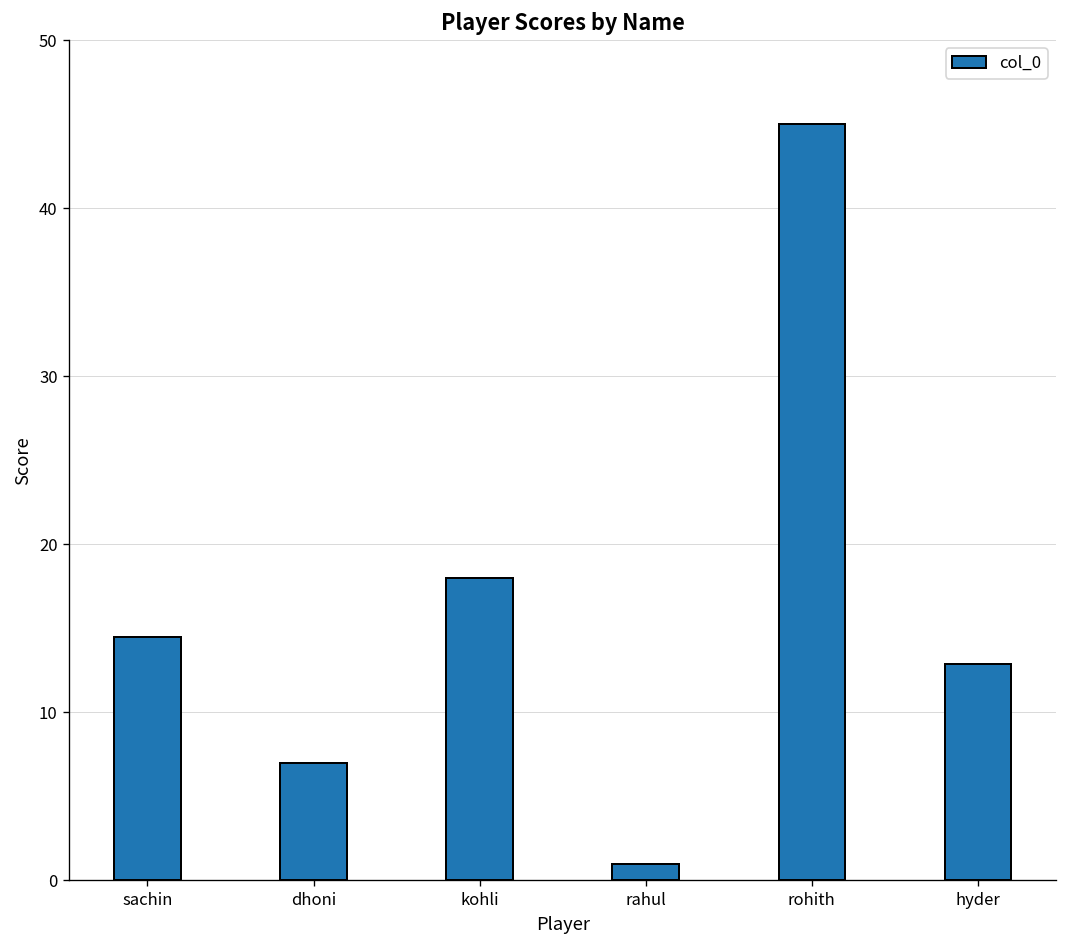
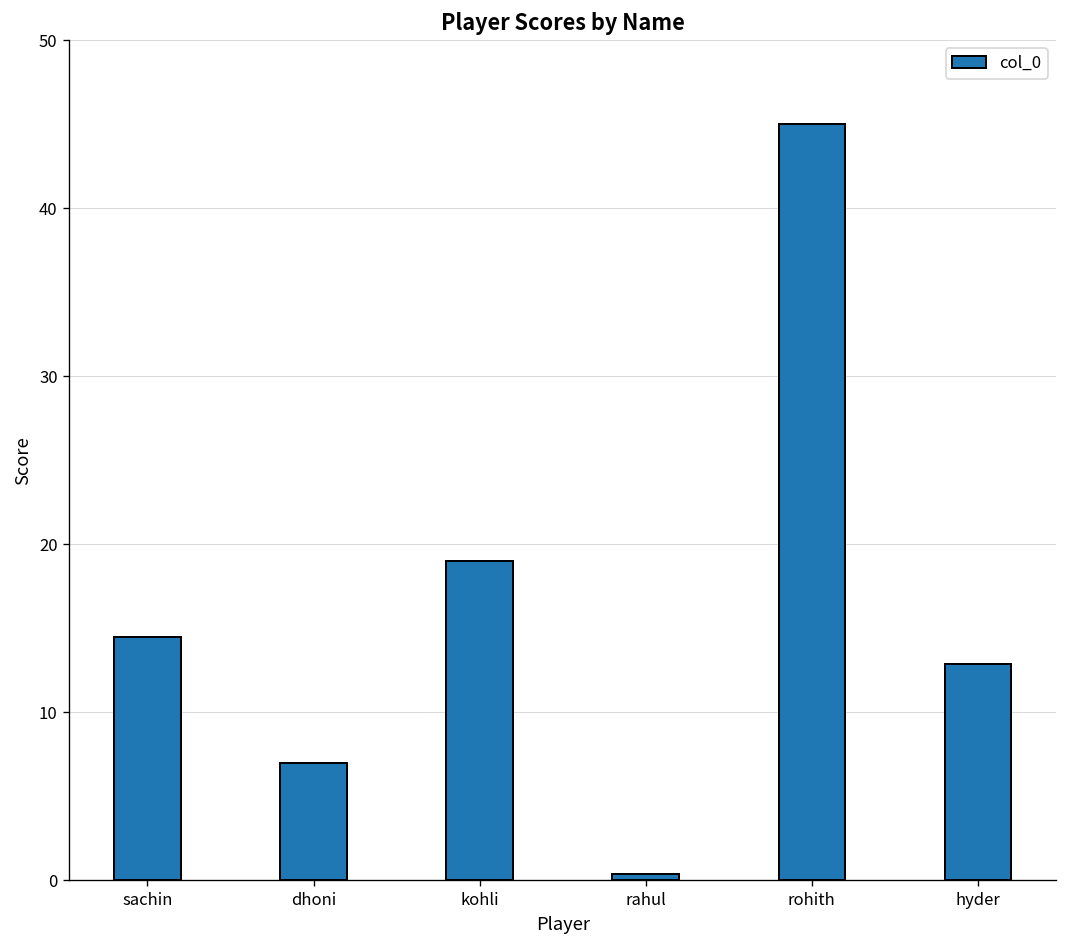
  {
    "sachin": 14.5,
    "dhoni": 7.0,
-   "kohli": 18,
-   "rahul": 1.0,
+   "kohli": 19,
+   "rahul": 0.4,
    "rohith": 45.0,
    "hyder": 12.9
  }
